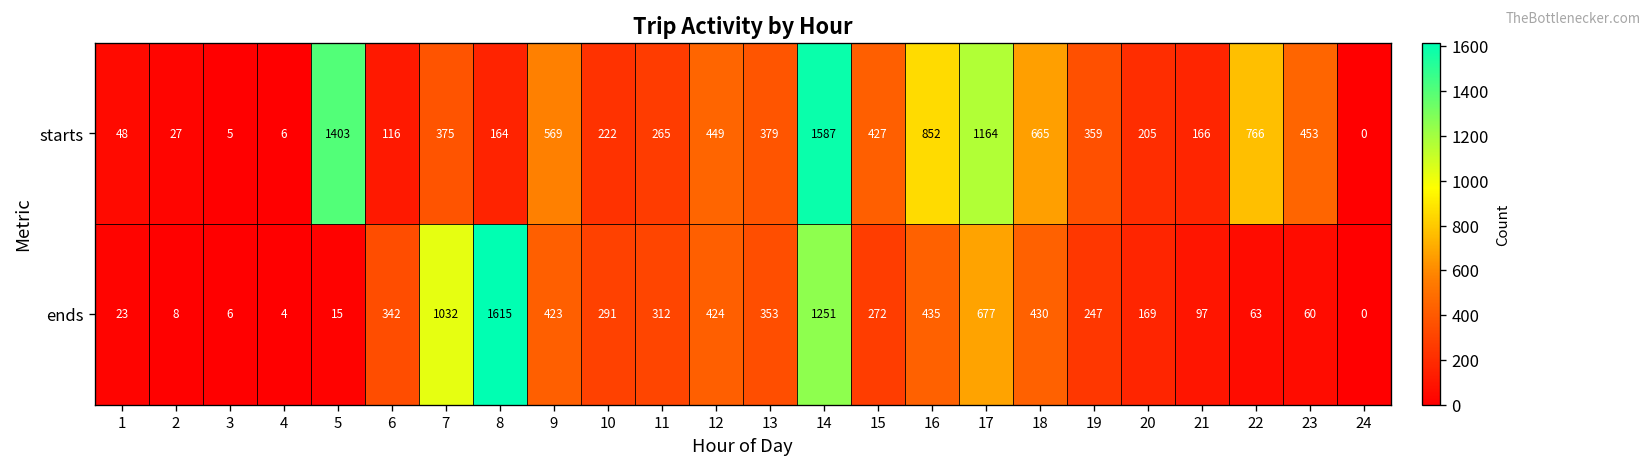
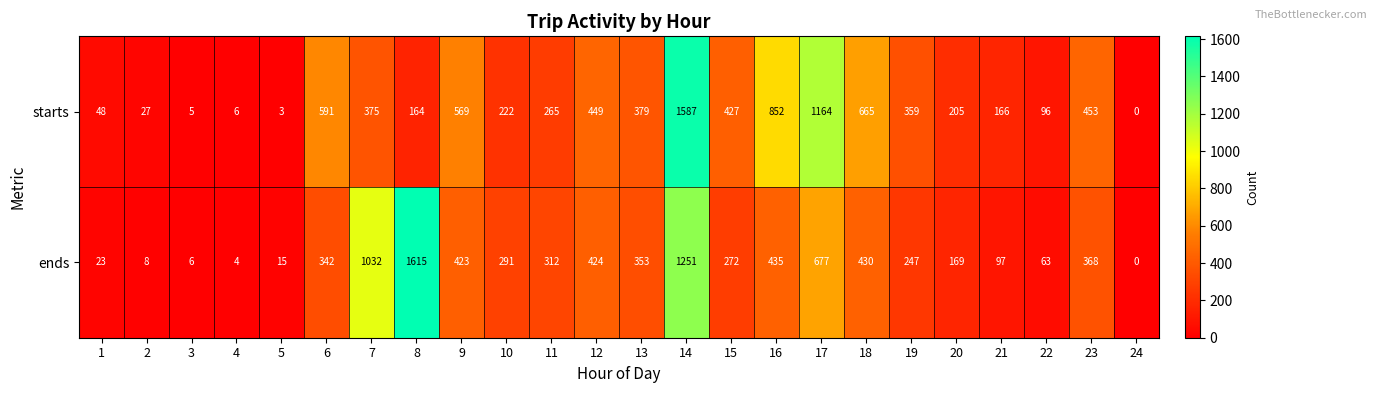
  {
    "starts": {
      "1": 48,
      "2": 27,
      "3": 5,
      "4": 6,
-     "5": 1403,
-     "6": 116,
+     "5": 3,
+     "6": 591,
      "7": 375,
      "8": 164,
      "9": 569,
      "10": 222,
      "11": 265,
      "12": 449,
      "13": 379,
      "14": 1587,
      "15": 427,
      "16": 852,
      "17": 1164,
      "18": 665,
      "19": 359,
      "20": 205,
      "21": 166,
-     "22": 766,
+     "22": 96,
      "23": 453,
      "24": 0
    },
    "ends": {
      "1": 23,
      "2": 8,
      "3": 6,
      "4": 4,
      "5": 15,
      "6": 342,
      "7": 1032,
      "8": 1615,
      "9": 423,
      "10": 291,
      "11": 312,
      "12": 424,
      "13": 353,
      "14": 1251,
      "15": 272,
      "16": 435,
      "17": 677,
      "18": 430,
      "19": 247,
      "20": 169,
      "21": 97,
      "22": 63,
-     "23": 60,
+     "23": 368,
      "24": 0
    }
  }
